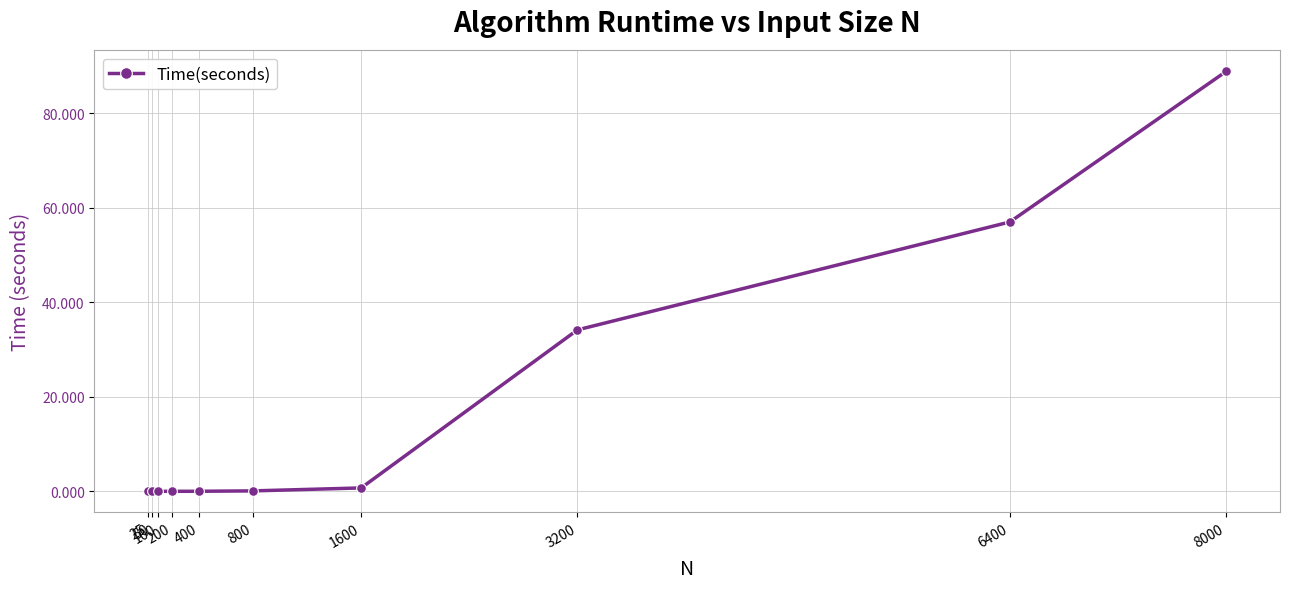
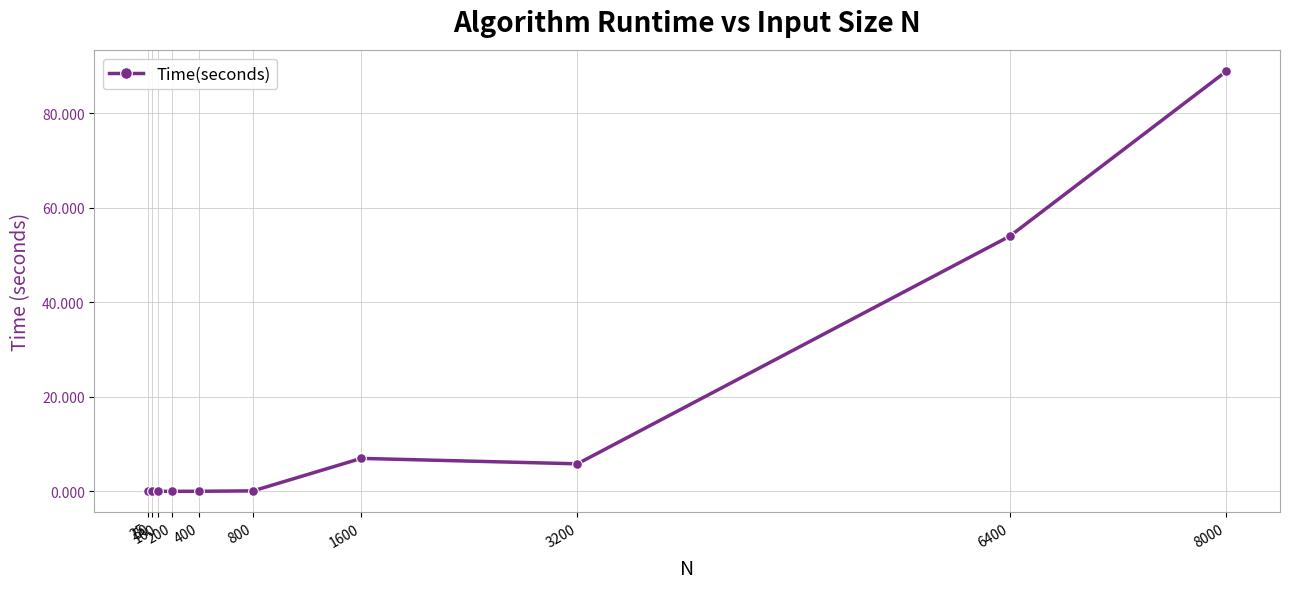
  {
    "25": 0,
    "50": 0,
    "100": 0,
    "200": 0,
    "400": 0,
    "800": 0,
-   "1600": 1,
-   "3200": 34,
-   "6400": 57,
+   "1600": 7,
+   "3200": 6,
+   "6400": 54,
    "8000": 89
  }
